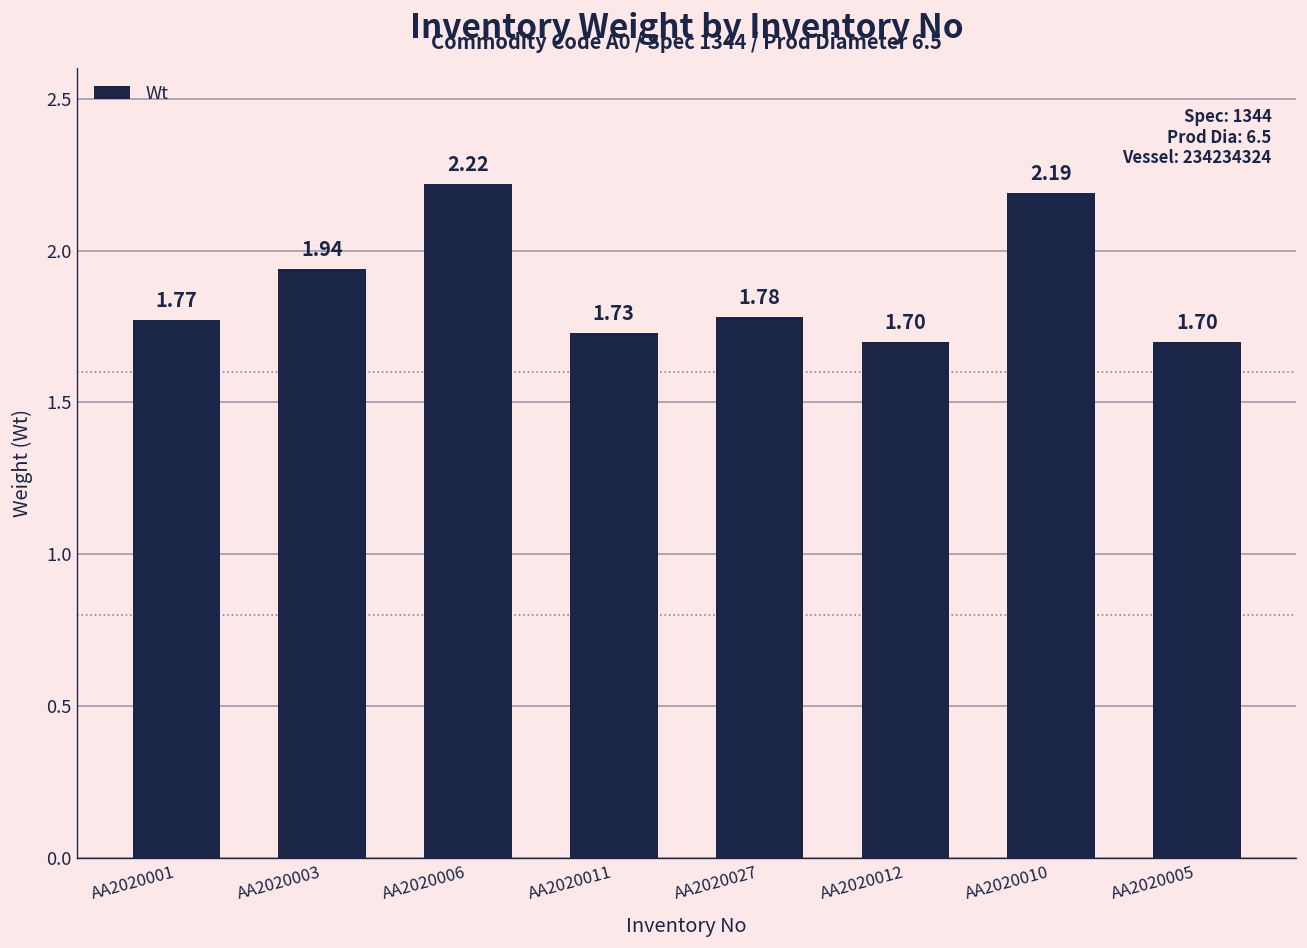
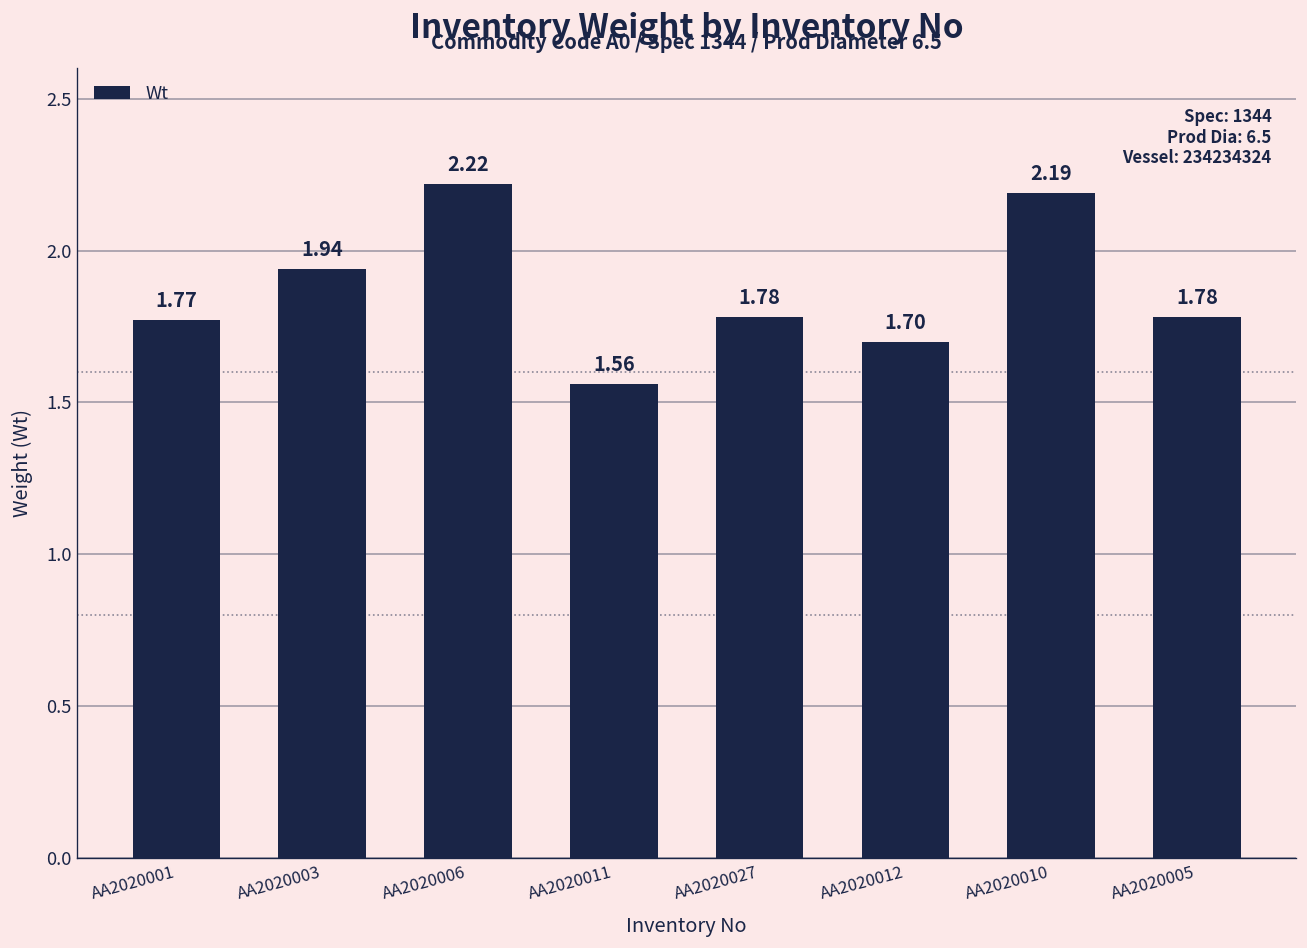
  {
    "AA2020001": 1.77,
    "AA2020003": 1.94,
    "AA2020006": 2.22,
-   "AA2020011": 1.73,
+   "AA2020011": 1.56,
    "AA2020027": 1.78,
    "AA2020012": 1.70,
    "AA2020010": 2.19,
-   "AA2020005": 1.70
+   "AA2020005": 1.78
  }
